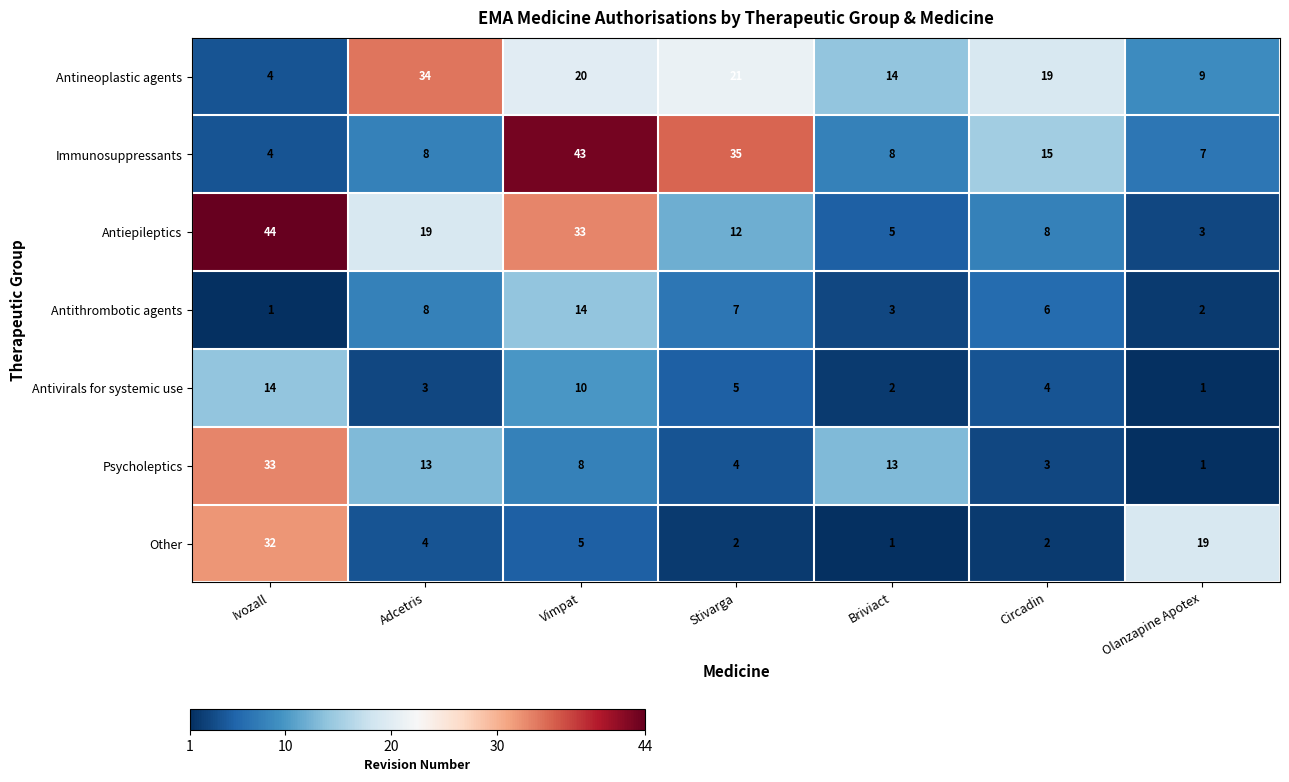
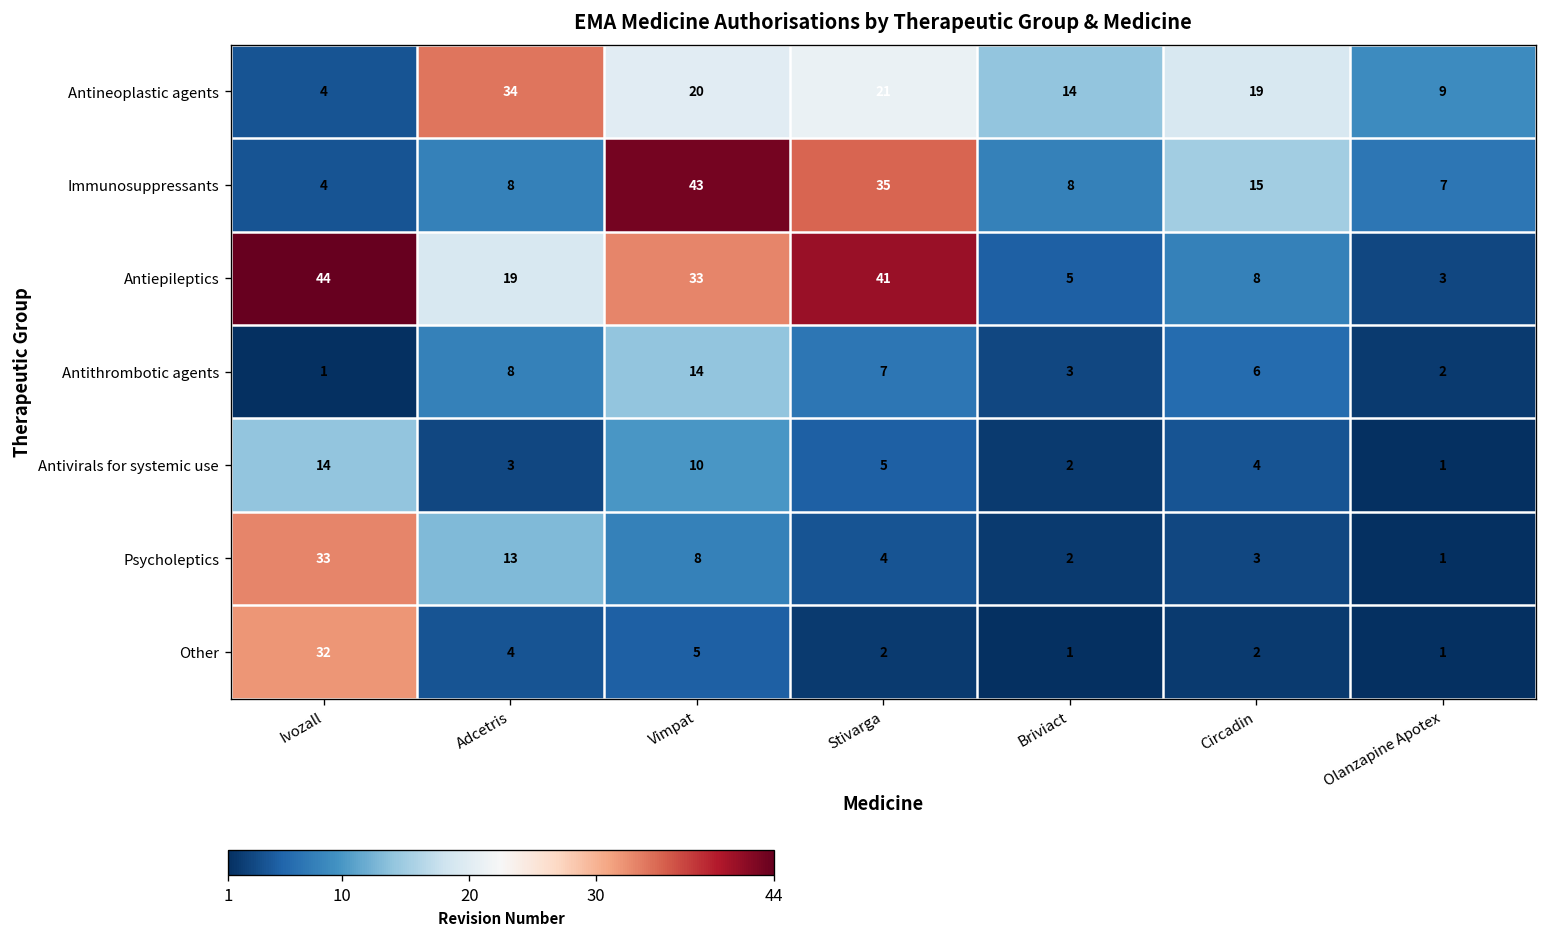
  {
    "Antineoplastic agents": {
      "Ivozall": 4,
      "Adcetris": 34,
      "Vimpat": 20,
      "Briviact": 14,
      "Circadin": 19,
      "Olanzapine Apotex": 9
    },
    "Immunosuppressants": {
      "Ivozall": 4,
      "Adcetris": 8,
      "Vimpat": 43,
      "Stivarga": 35,
      "Briviact": 8,
      "Circadin": 15,
      "Olanzapine Apotex": 7
    },
    "Antiepileptics": {
      "Ivozall": 44,
      "Adcetris": 19,
      "Vimpat": 33,
-     "Stivarga": 12,
+     "Stivarga": 41,
      "Briviact": 5,
      "Circadin": 8,
      "Olanzapine Apotex": 3
    },
    "Antithrombotic agents": {
      "Ivozall": 1,
      "Adcetris": 8,
      "Vimpat": 14,
      "Stivarga": 7,
      "Briviact": 3,
      "Circadin": 6,
      "Olanzapine Apotex": 2
    },
    "Antivirals for systemic use": {
      "Ivozall": 14,
      "Adcetris": 3,
      "Vimpat": 10,
      "Stivarga": 5,
      "Briviact": 2,
      "Circadin": 4,
      "Olanzapine Apotex": 1
    },
    "Psycholeptics": {
      "Ivozall": 33,
      "Adcetris": 13,
      "Vimpat": 8,
      "Stivarga": 4,
-     "Briviact": 13,
+     "Briviact": 2,
      "Circadin": 3,
      "Olanzapine Apotex": 1
    },
    "Other": {
      "Ivozall": 32,
      "Adcetris": 4,
      "Vimpat": 5,
      "Stivarga": 2,
      "Briviact": 1,
      "Circadin": 2,
-     "Olanzapine Apotex": 19
+     "Olanzapine Apotex": 1
    }
  }
